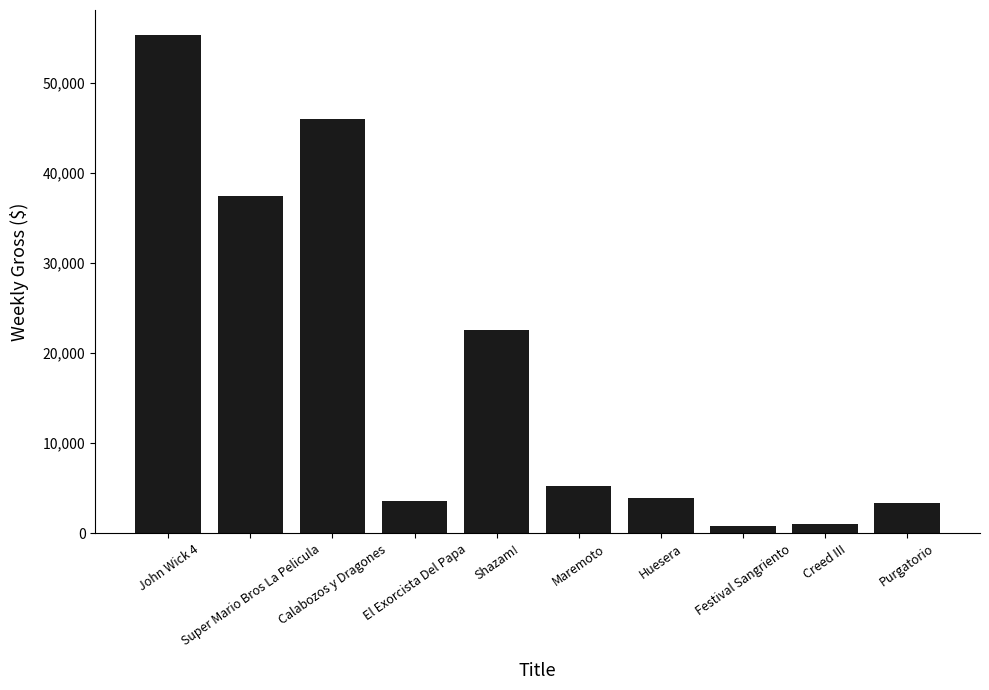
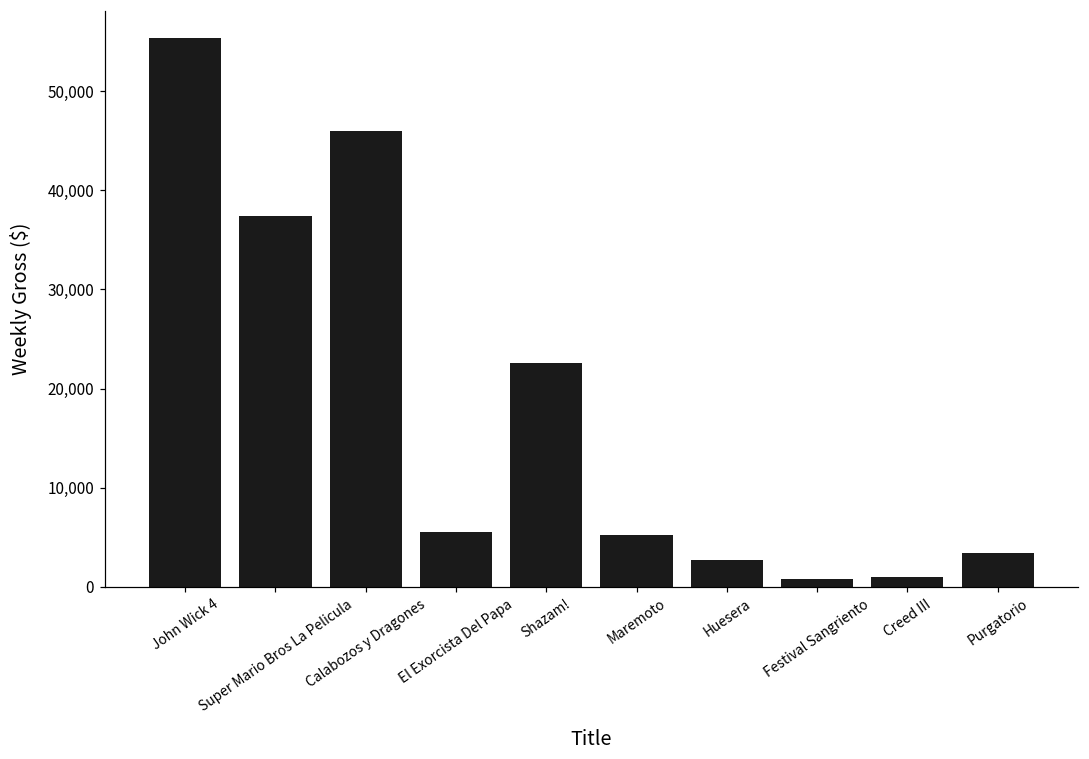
  {
    "John Wick 4": "55,000",
    "Super Mario Bros La Pelicula": "37,000",
    "Calabozos y Dragones": "46,000",
-   "El Exorcista Del Papa": "4,000",
+   "El Exorcista Del Papa": "6,000",
    "Shazam!": "23,000",
    "Maremoto": "5,000",
-   "Huesera": "4,000",
+   "Huesera": "3,000",
    "Festival Sangriento": "1,000",
    "Creed III": "1,000",
    "Purgatorio": "3,000"
  }
